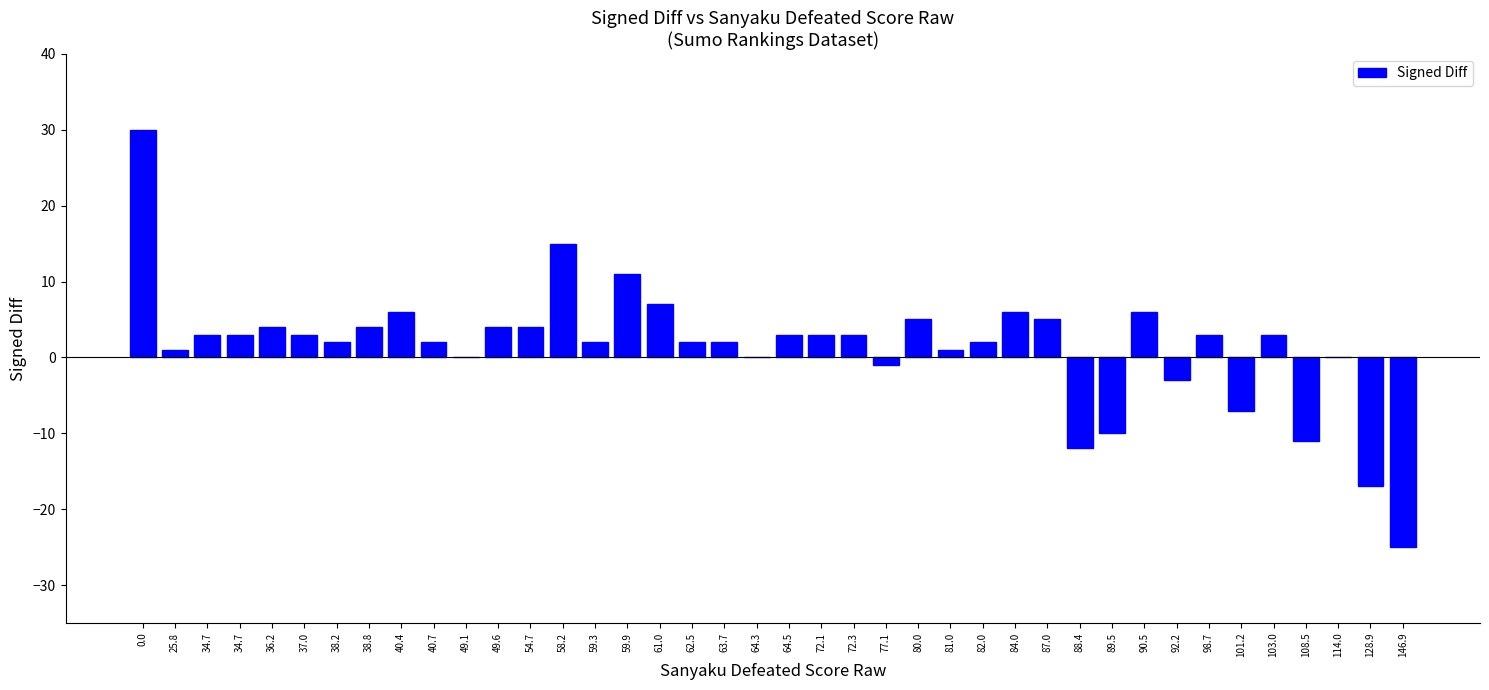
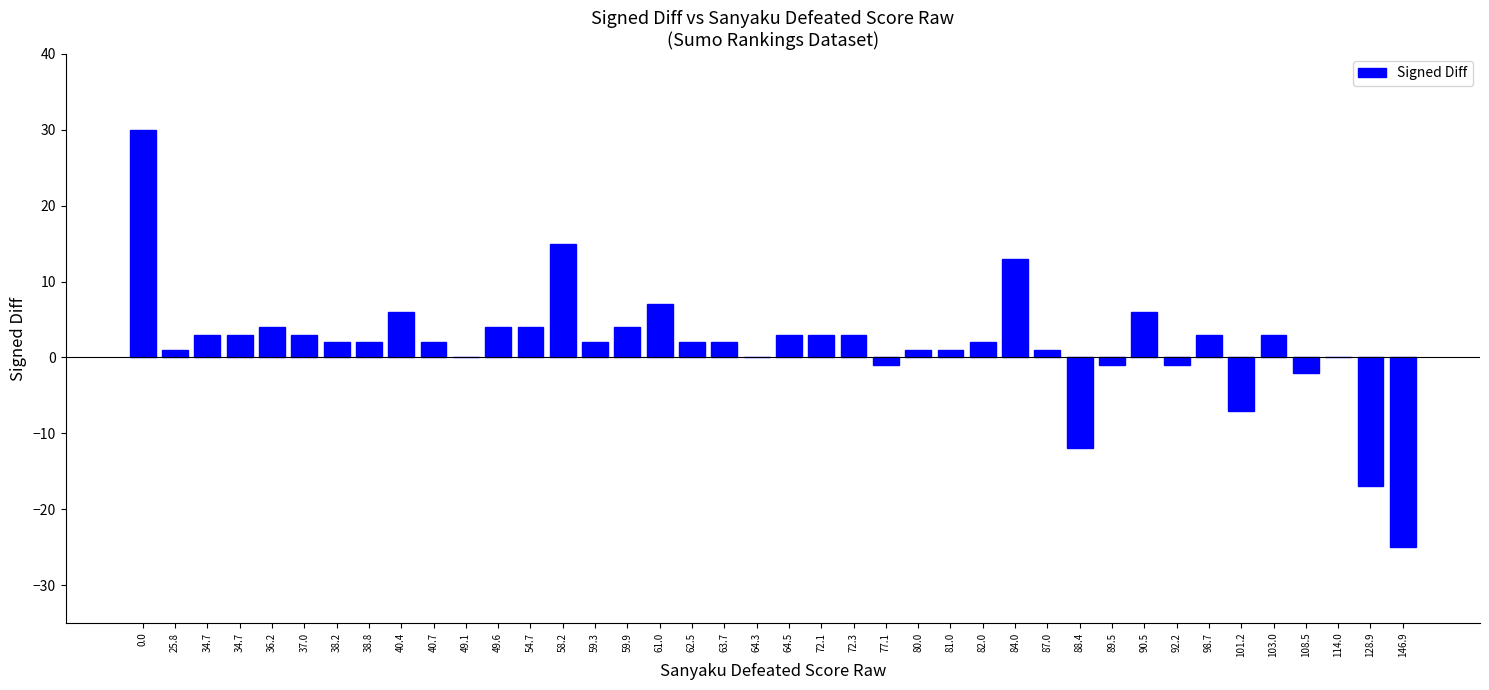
  {
    "0.0": 30,
    "25.8": 1,
    "36.2": 4,
    "37.0": 3,
    "38.2": 2,
-   "38.8": 4,
+   "38.8": 2,
    "40.4": 6,
    "40.7": 2,
    "49.1": 0,
    "49.6": 4,
    "54.7": 4,
    "58.2": 15,
    "59.3": 2,
-   "59.9": 11,
+   "59.9": 4,
    "61.0": 7,
    "62.5": 2,
    "63.7": 2,
    "64.3": 0,
    "64.5": 3,
    "72.1": 3,
    "72.3": 3,
    "77.1": -1,
-   "80.0": 5,
+   "80.0": 1,
    "81.0": 1,
    "82.0": 2,
-   "84.0": 6,
-   "87.0": 5,
+   "84.0": 13,
+   "87.0": 1,
    "88.4": -12,
-   "89.5": -10,
+   "89.5": -1,
    "90.5": 6,
-   "92.2": -3,
+   "92.2": -1,
    "98.7": 3,
    "101.2": -7,
    "103.0": 3,
-   "108.5": -11,
+   "108.5": -2,
    "114.0": 0,
    "128.9": -17,
    "146.9": -25
  }
